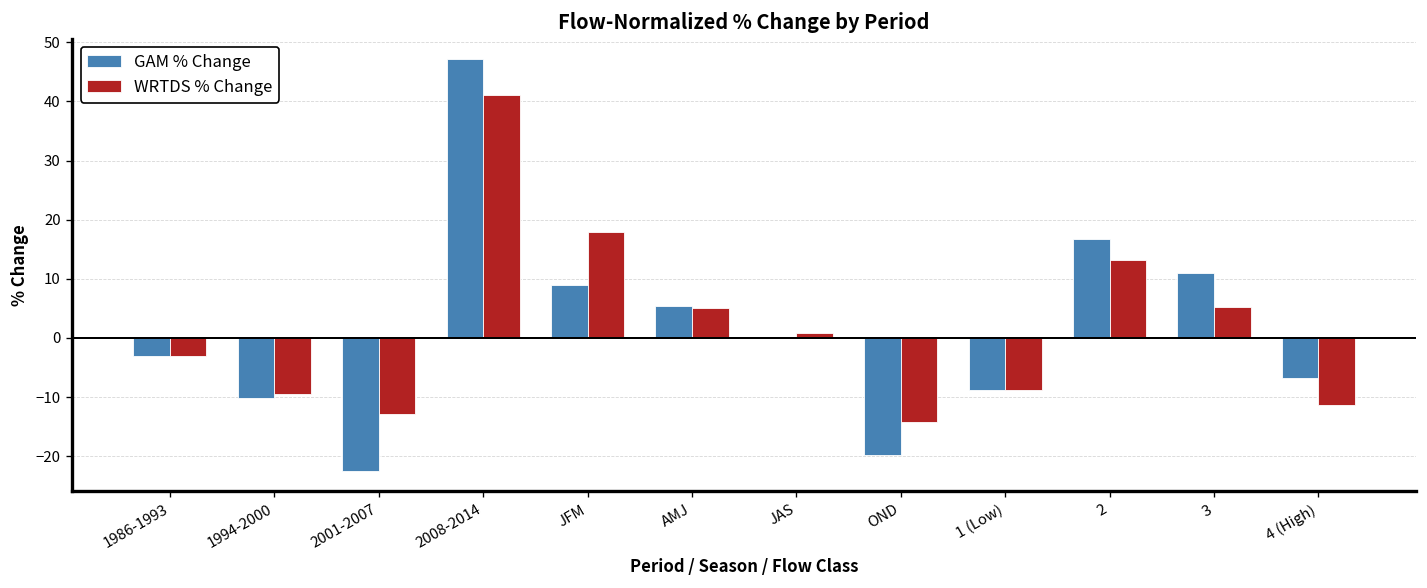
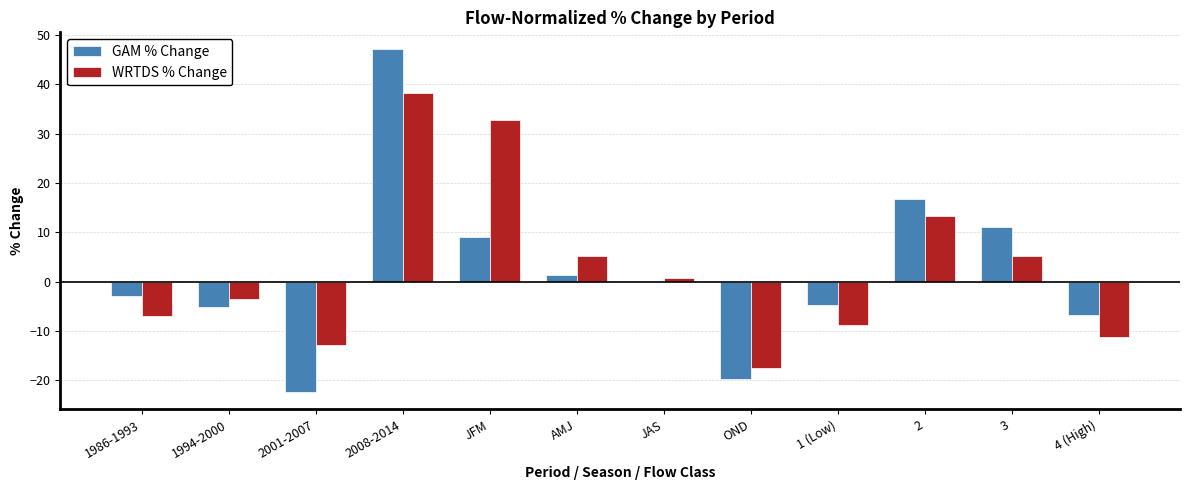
  {
    "GAM % Change": {
      "1986-1993": -3,
-     "1994-2000": -10,
+     "1994-2000": -5,
      "2001-2007": -22,
      "2008-2014": 47,
      "JFM": 9,
-     "AMJ": 5,
+     "AMJ": 1,
      "OND": -20,
-     "1 (Low)": -9,
+     "1 (Low)": -5,
      "2": 17,
      "3": 11,
      "4 (High)": -7
    },
    "WRTDS % Change": {
-     "1986-1993": -3,
-     "1994-2000": -10,
+     "1986-1993": -7,
+     "1994-2000": -4,
      "2001-2007": -13,
-     "2008-2014": 41,
-     "JFM": 18,
+     "2008-2014": 38,
+     "JFM": 33,
      "AMJ": 5,
      "JAS": 1,
-     "OND": -14,
+     "OND": -18,
      "1 (Low)": -9,
      "2": 13,
      "3": 5,
      "4 (High)": -11
    }
  }
